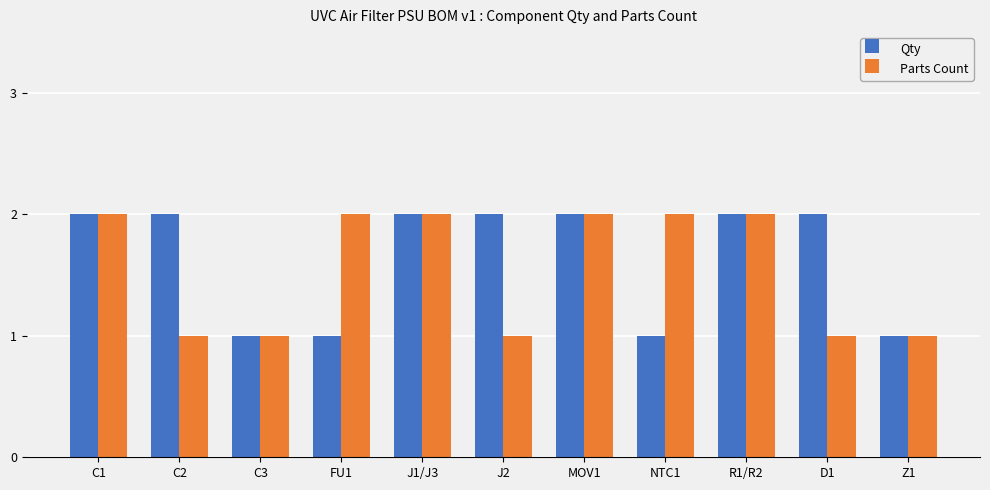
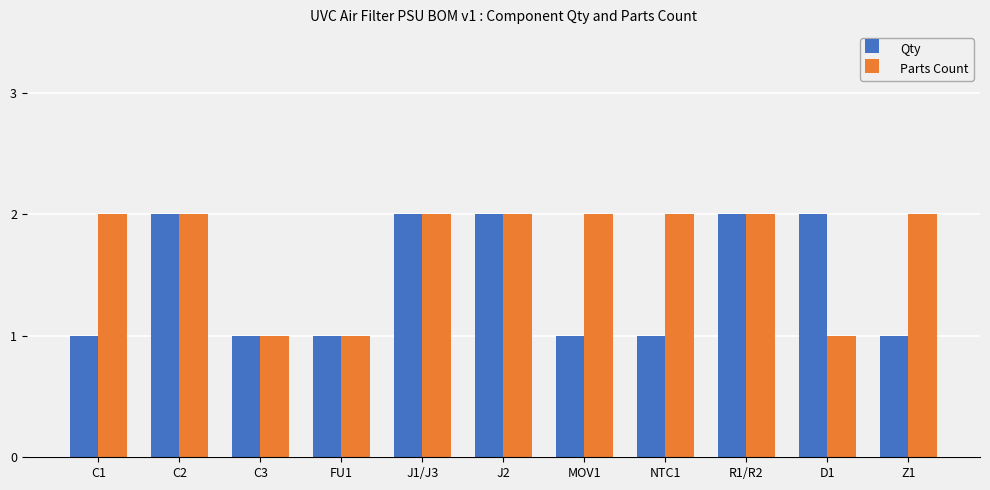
  {
    "Qty": {
-     "C1": 2,
+     "C1": 1,
      "C2": 2,
      "C3": 1,
      "FU1": 1,
      "J1/J3": 2,
      "J2": 2,
-     "MOV1": 2,
+     "MOV1": 1,
      "NTC1": 1,
      "R1/R2": 2,
      "D1": 2,
      "Z1": 1
    },
    "Parts Count": {
      "C1": 2,
-     "C2": 1,
+     "C2": 2,
      "C3": 1,
-     "FU1": 2,
+     "FU1": 1,
      "J1/J3": 2,
-     "J2": 1,
+     "J2": 2,
      "MOV1": 2,
      "NTC1": 2,
      "R1/R2": 2,
      "D1": 1,
-     "Z1": 1
+     "Z1": 2
    }
  }
